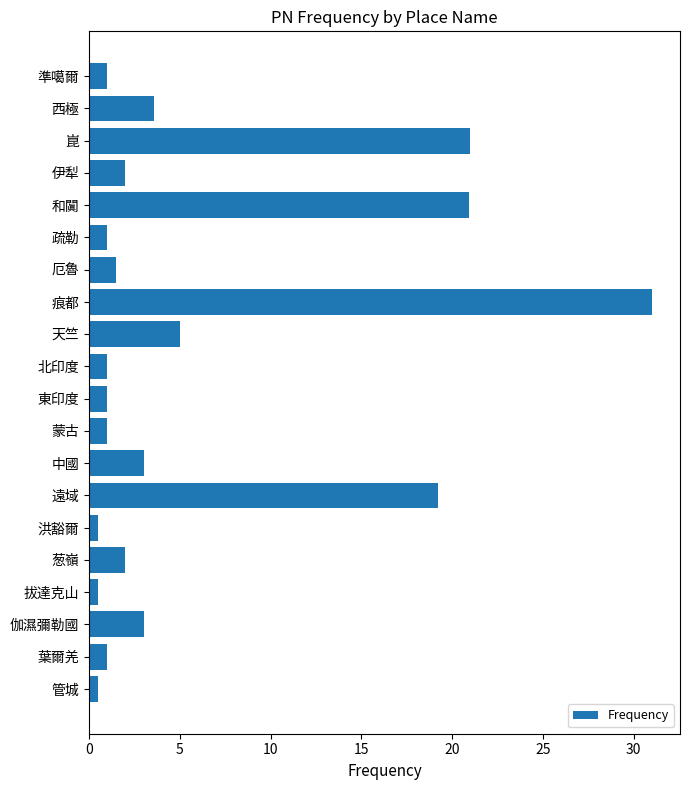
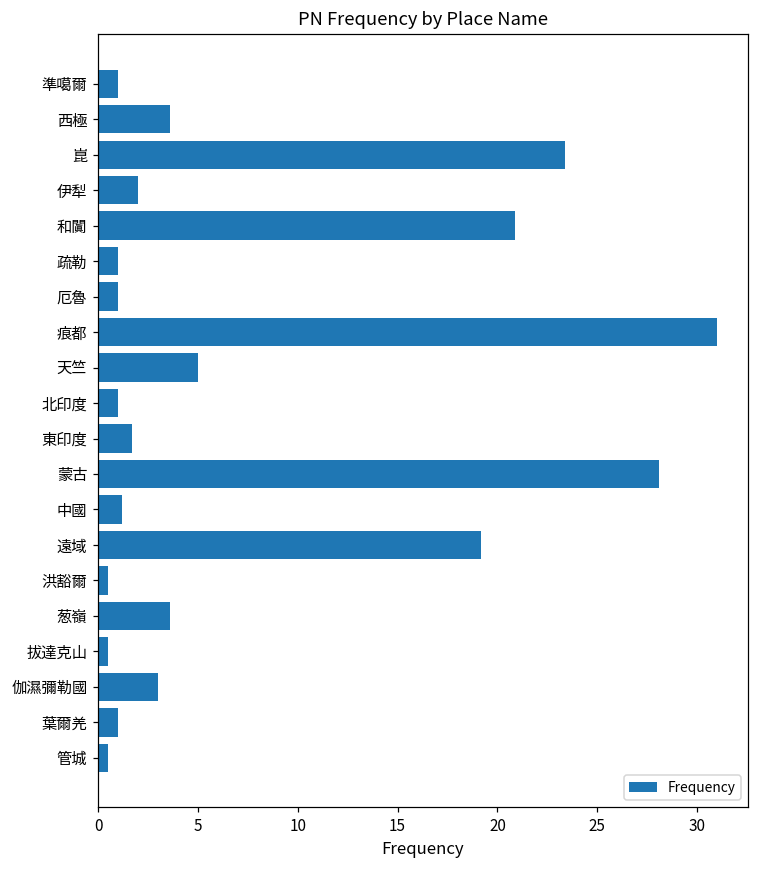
  {
    "準噶爾": 1.0,
    "西極": 3.6,
-   "崑": 21.0,
+   "崑": 23.4,
    "伊犁": 2.0,
    "和闐": 20.9,
    "疏勒": 1.0,
-   "厄魯": 1.5,
+   "厄魯": 1.0,
    "痕都": 31.0,
    "天竺": 5.0,
    "北印度": 1.0,
-   "東印度": 1.0,
-   "蒙古": 1.0,
-   "中國": 3.0,
+   "東印度": 1.7,
+   "蒙古": 28.1,
+   "中國": 1.2,
    "遠域": 19.2,
    "洪豁爾": 0.5,
-   "葱嶺": 2.0,
+   "葱嶺": 3.6,
    "拔達克山": 0.5,
    "伽濕彌勒國": 3.0,
    "葉爾羌": 1.0,
    "管城": 0.5
  }
